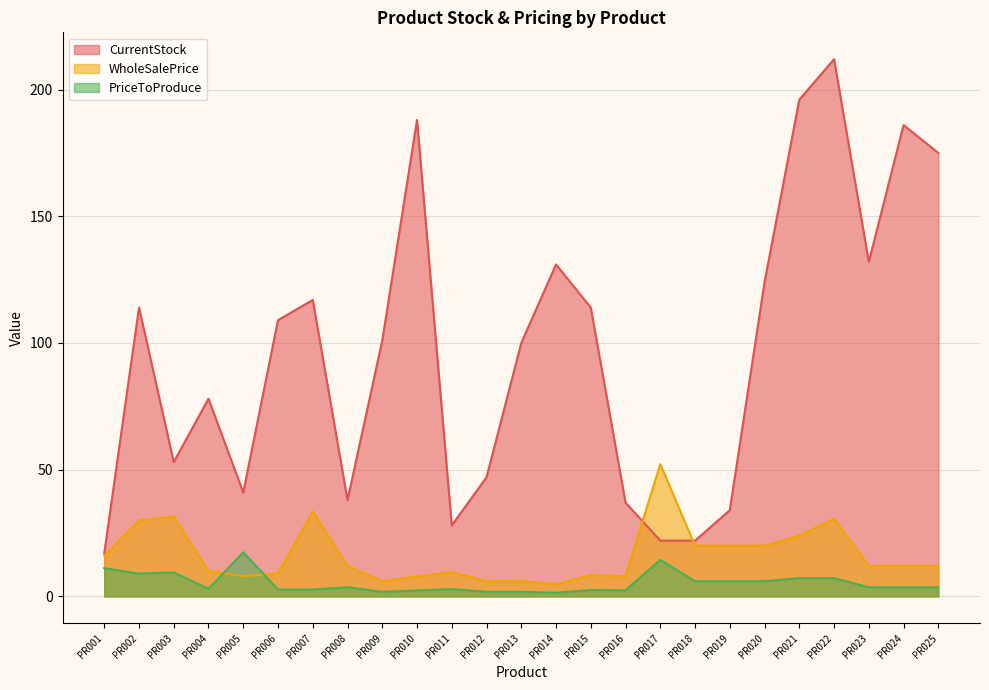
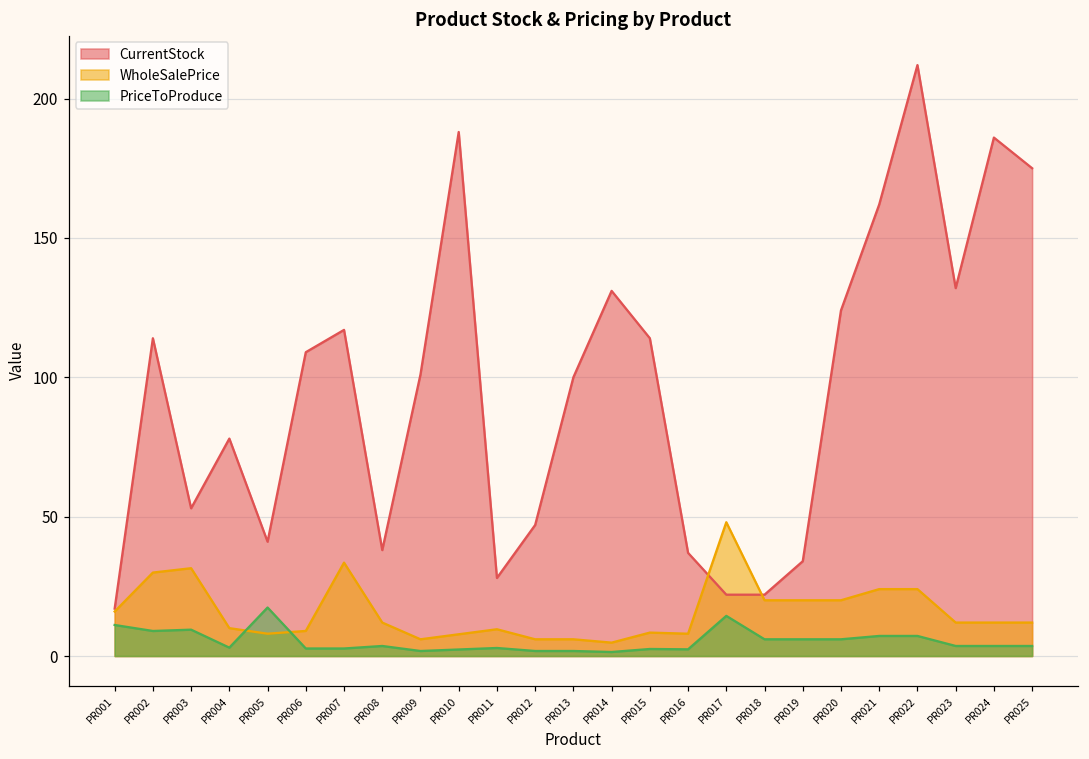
  {
    "CurrentStock": {
      "PR001": 17,
      "PR002": 114,
      "PR003": 53,
      "PR004": 78,
      "PR005": 41,
      "PR006": 109,
      "PR007": 117,
      "PR008": 38,
      "PR009": 101,
      "PR010": 188,
      "PR011": 28,
      "PR012": 47,
      "PR013": 100,
      "PR014": 131,
      "PR015": 114,
      "PR016": 37,
      "PR017": 22,
      "PR018": 22,
      "PR019": 34,
      "PR020": 124,
-     "PR021": 196,
+     "PR021": 162,
      "PR022": 212,
      "PR023": 132,
      "PR024": 186,
      "PR025": 175
    },
    "WholeSalePrice": {
      "PR001": 16,
      "PR002": 30,
      "PR003": 32,
      "PR004": 10,
      "PR005": 8,
      "PR006": 9,
      "PR007": 34,
      "PR008": 12,
      "PR009": 6,
      "PR010": 8,
      "PR011": 10,
      "PR012": 6,
      "PR013": 6,
      "PR014": 5,
      "PR015": 8,
      "PR016": 8,
-     "PR017": 52,
+     "PR017": 48,
      "PR018": 20,
      "PR019": 20,
      "PR020": 20,
      "PR021": 24,
-     "PR022": 31,
+     "PR022": 24,
      "PR023": 12,
      "PR024": 12,
      "PR025": 12
    },
    "PriceToProduce": {
      "PR001": 11,
      "PR002": 9,
      "PR003": 9,
      "PR004": 3,
      "PR005": 17,
      "PR006": 3,
      "PR007": 3,
      "PR008": 4,
      "PR009": 2,
      "PR010": 2,
      "PR011": 3,
      "PR012": 2,
      "PR013": 2,
      "PR014": 1,
      "PR015": 3,
      "PR016": 2,
      "PR017": 14,
      "PR018": 6,
      "PR019": 6,
      "PR020": 6,
      "PR021": 7,
      "PR022": 7,
      "PR023": 4,
      "PR024": 4,
      "PR025": 4
    }
  }
